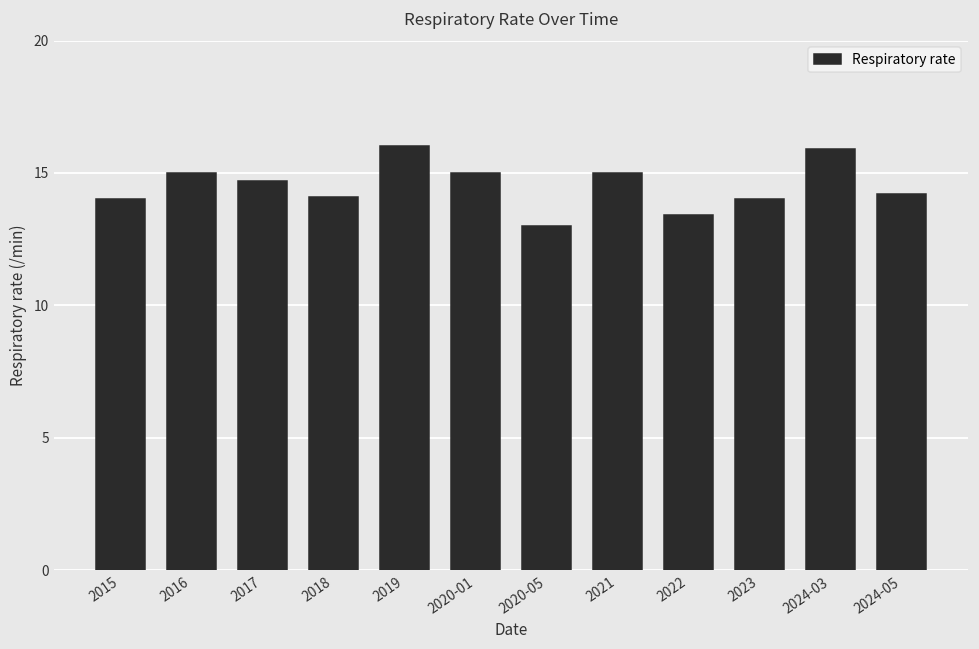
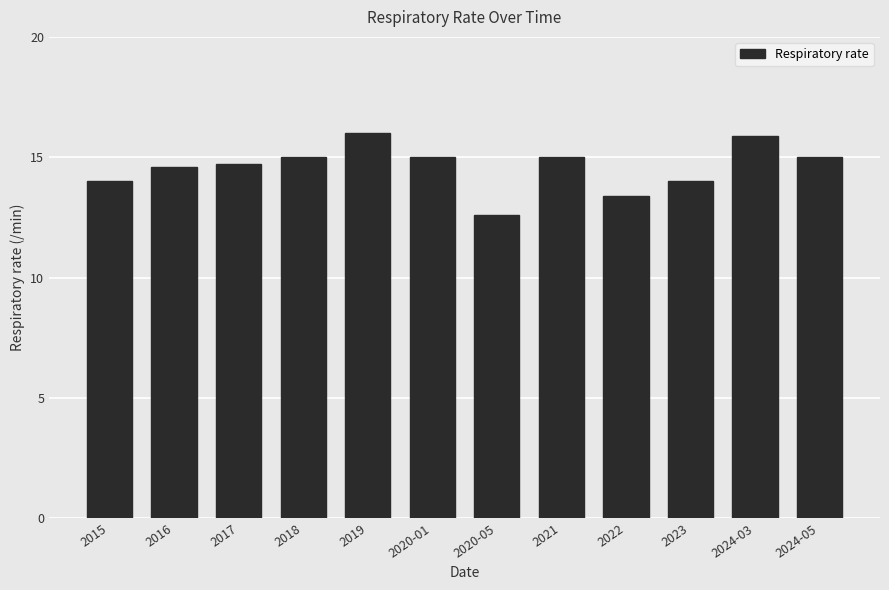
  {
    "2015": 14.0,
-   "2016": 15.0,
+   "2016": 14.6,
    "2017": 14.7,
-   "2018": 14.1,
+   "2018": 15.0,
    "2019": 16.0,
    "2020-01": 15.0,
-   "2020-05": 13.0,
+   "2020-05": 12.6,
    "2021": 15.0,
    "2022": 13.4,
    "2023": 14.0,
    "2024-03": 15.9,
-   "2024-05": 14.2
+   "2024-05": 15.0
  }
